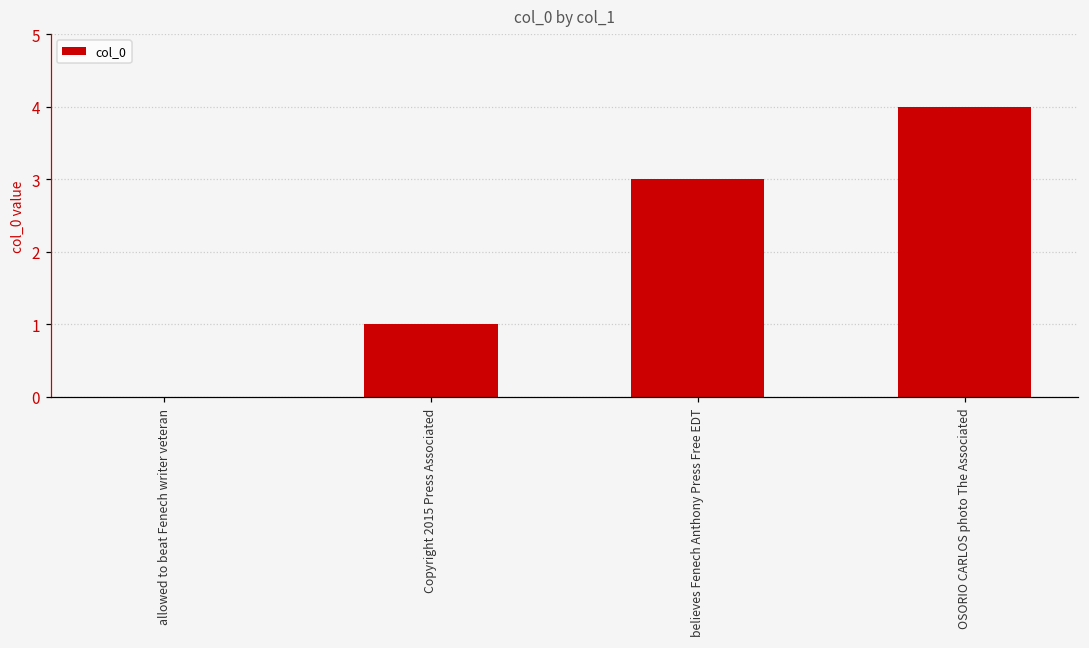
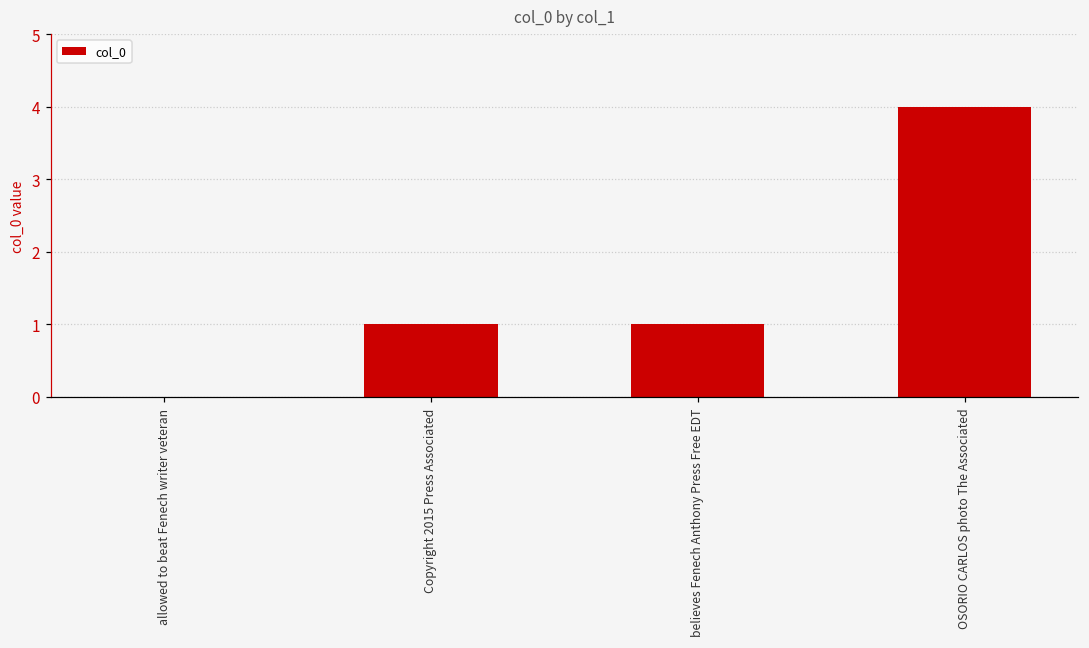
  {
    "allowed to beat Fenech writer veteran": 0,
    "Copyright 2015 Press Associated": 1,
-   "believes Fenech Anthony Press Free EDT": 3,
+   "believes Fenech Anthony Press Free EDT": 1,
    "OSORIO CARLOS photo The Associated": 4
  }
